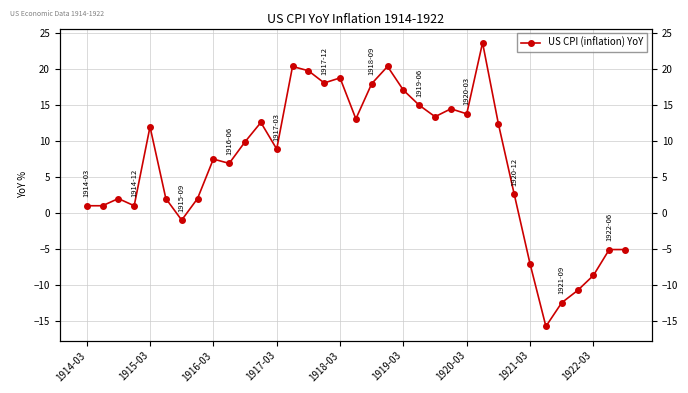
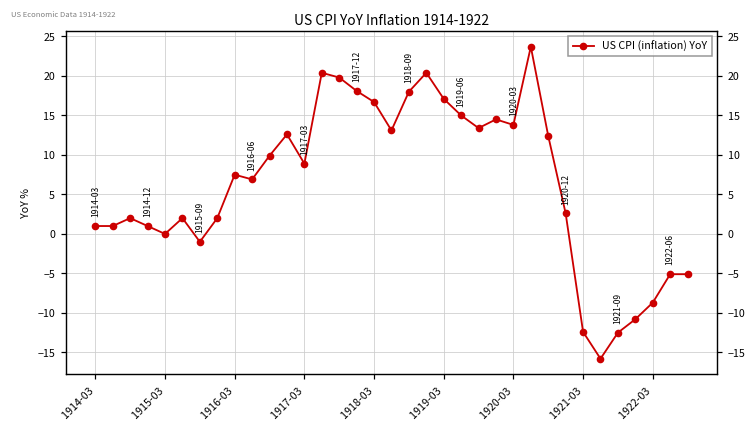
  {
-   "1915-03": 12,
+   "1915-03": 0,
    "1916-03": 8,
-   "1918-03": 19,
+   "1918-03": 17,
    "1919-03": 17,
-   "1921-03": -7
+   "1921-03": -12
  }
